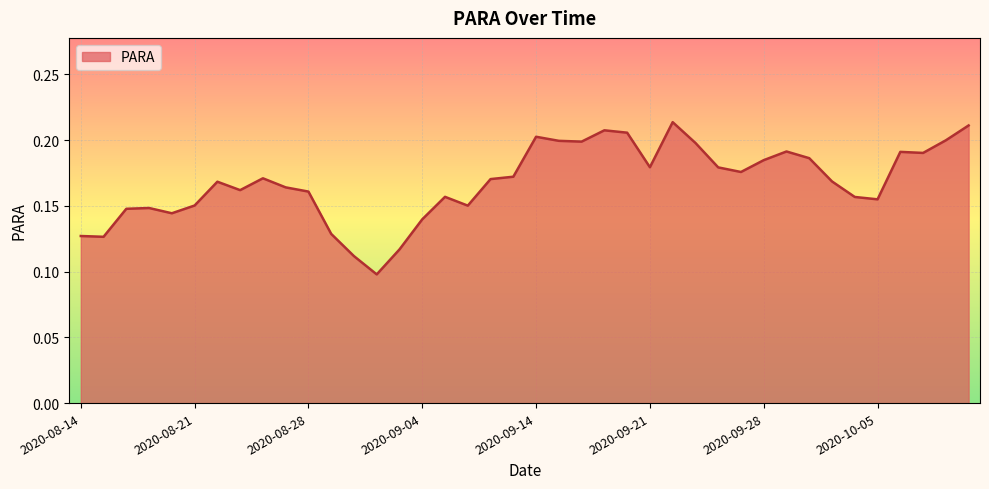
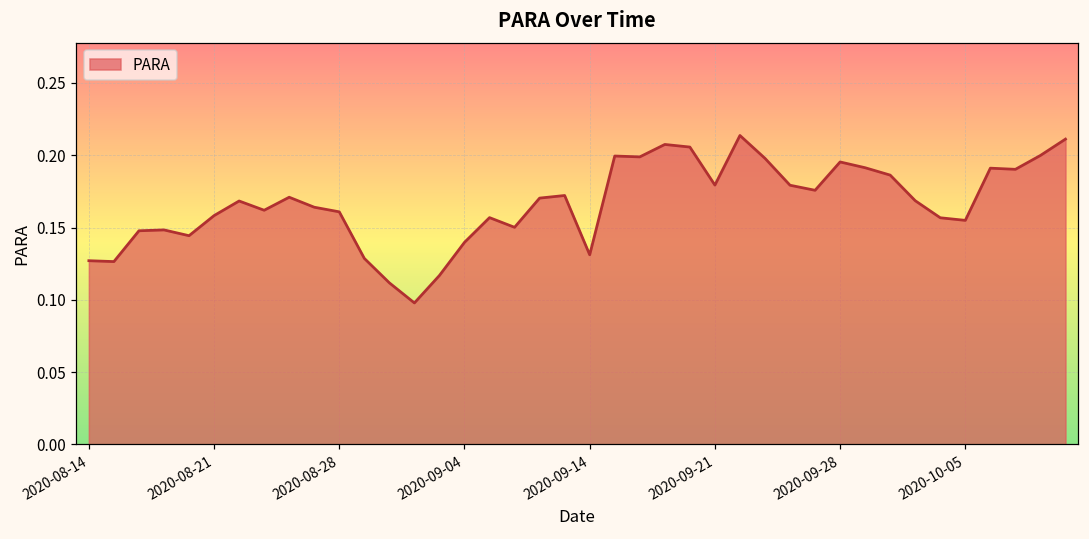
  {
    "2020-08-14": 0.127,
-   "2020-08-21": 0.150,
+   "2020-08-21": 0.158,
    "2020-08-28": 0.161,
    "2020-09-04": 0.140,
-   "2020-09-14": 0.203,
+   "2020-09-14": 0.131,
    "2020-09-21": 0.179,
-   "2020-09-28": 0.185,
+   "2020-09-28": 0.195,
    "2020-10-05": 0.155
  }
